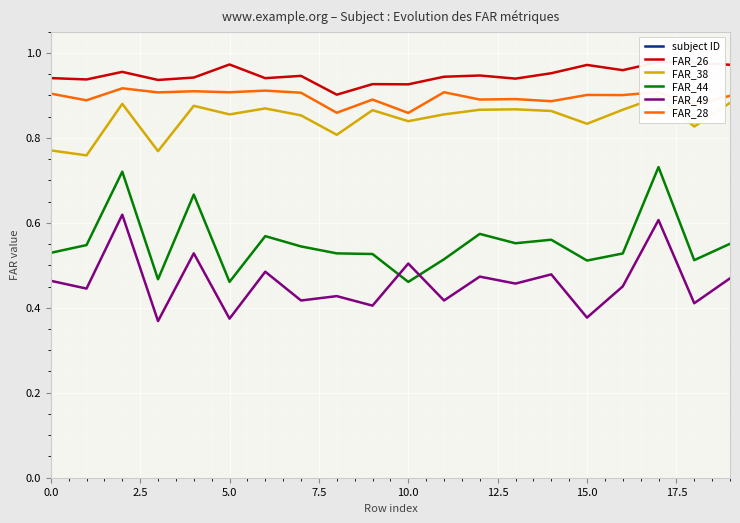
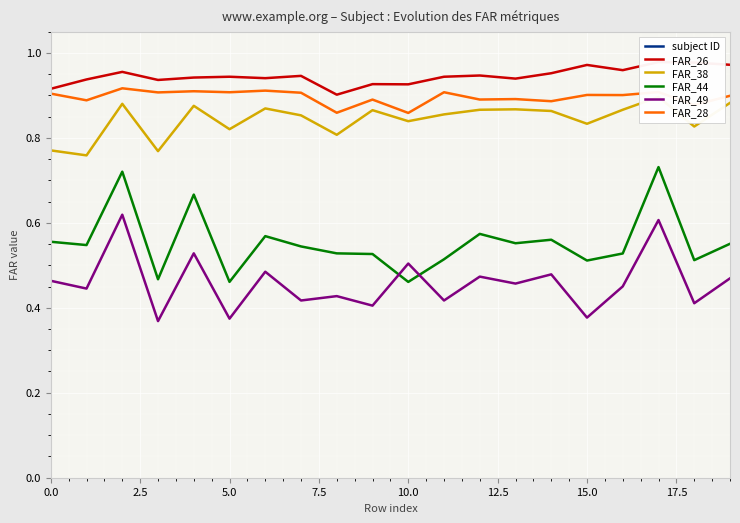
  {
    "FAR_26": {
-     "0.0": 0.94,
-     "5.0": 0.97,
+     "0.0": 0.92,
+     "5.0": 0.94,
      "10.0": 0.93,
      "15.0": 0.97
    },
    "FAR_38": {
      "0.0": 0.77,
-     "5.0": 0.86,
+     "5.0": 0.82,
      "10.0": 0.84,
      "15.0": 0.83
    },
    "FAR_44": {
-     "0.0": 0.53,
+     "0.0": 0.56,
      "5.0": 0.46,
      "10.0": 0.46,
      "15.0": 0.51
    },
    "FAR_49": {
      "0.0": 0.46,
      "5.0": 0.37,
      "10.0": 0.50,
      "15.0": 0.38
    },
    "FAR_28": {
      "0.0": 0.90,
      "5.0": 0.91,
      "10.0": 0.86,
      "15.0": 0.90
    }
  }
